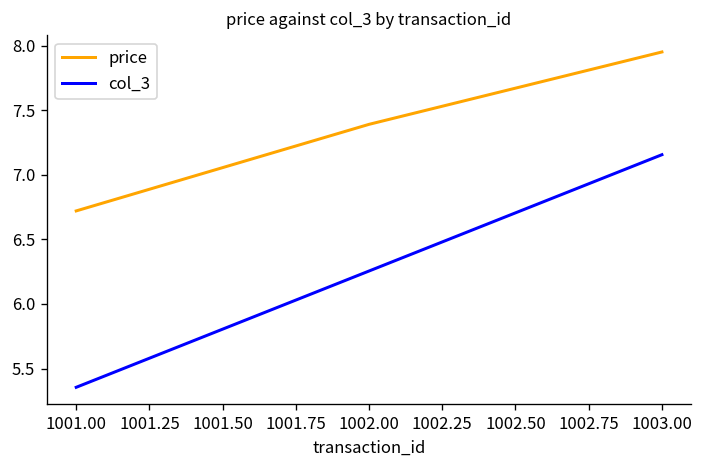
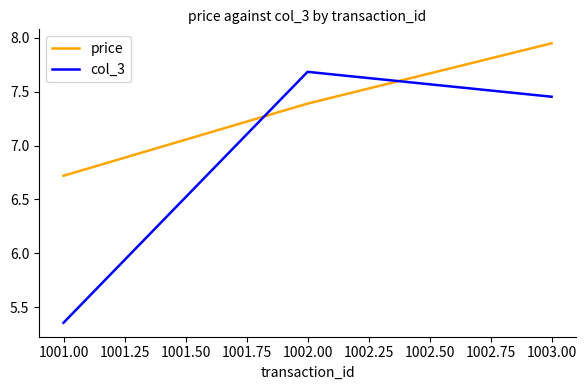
  {
    "price": {
      "1001.00": 6.72,
      "1002.00": 7.39,
      "1003.00": 7.95
    },
    "col_3": {
      "1001.00": 5.36,
-     "1002.00": 6.26,
-     "1003.00": 7.16
+     "1002.00": 7.69,
+     "1003.00": 7.45
    }
  }
